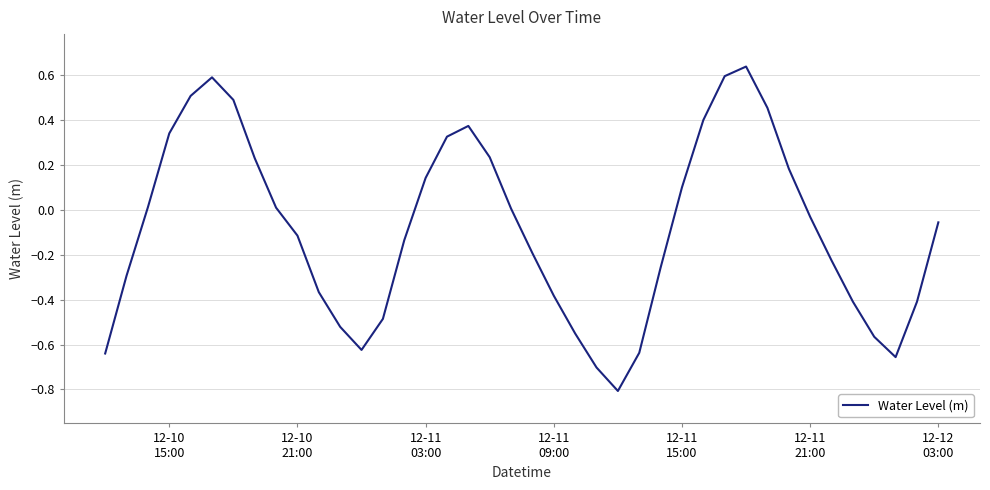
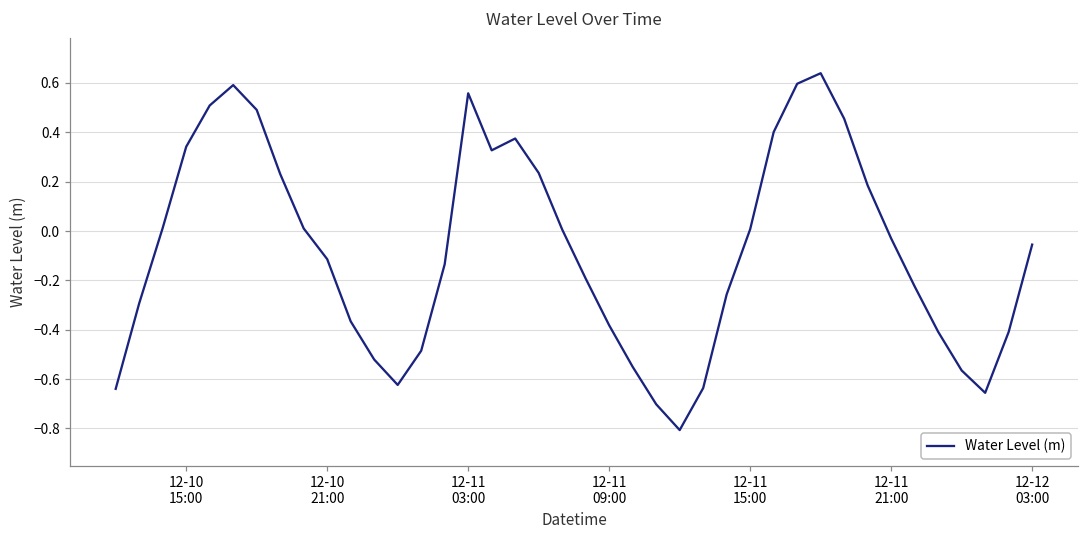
  {
    "12-10 15:00": 0.34,
    "12-10 21:00": -0.11,
-   "12-11 03:00": 0.14,
+   "12-11 03:00": 0.56,
    "12-11 09:00": -0.38,
-   "12-11 15:00": 0.10,
+   "12-11 15:00": 0.01,
    "12-11 21:00": -0.03,
    "12-12 03:00": -0.06
  }
